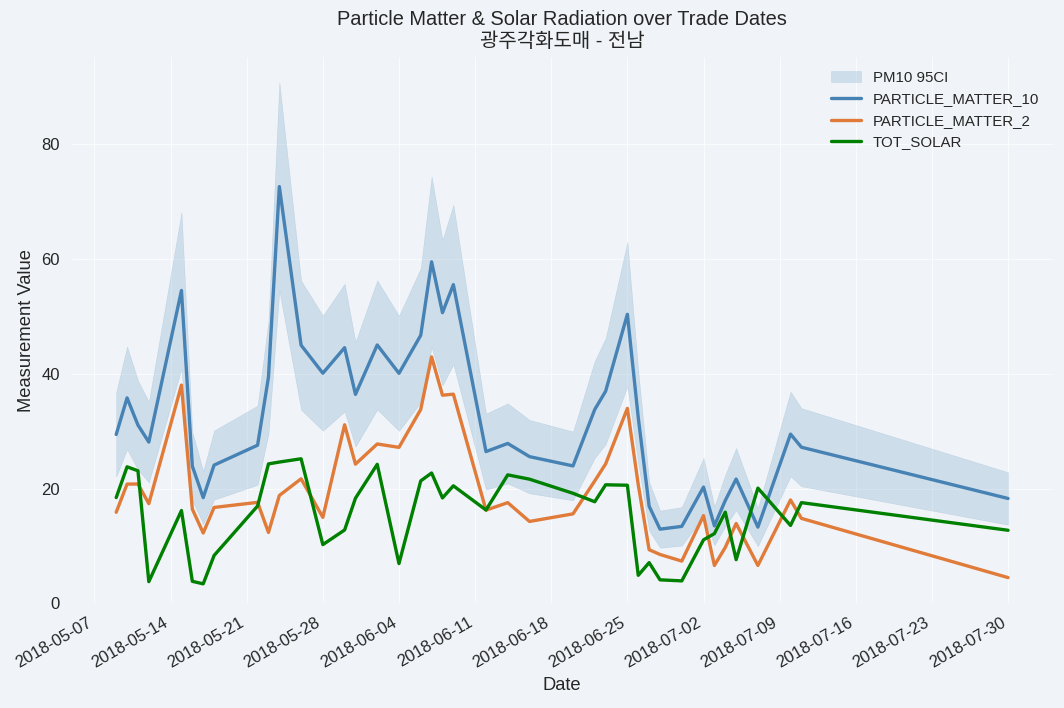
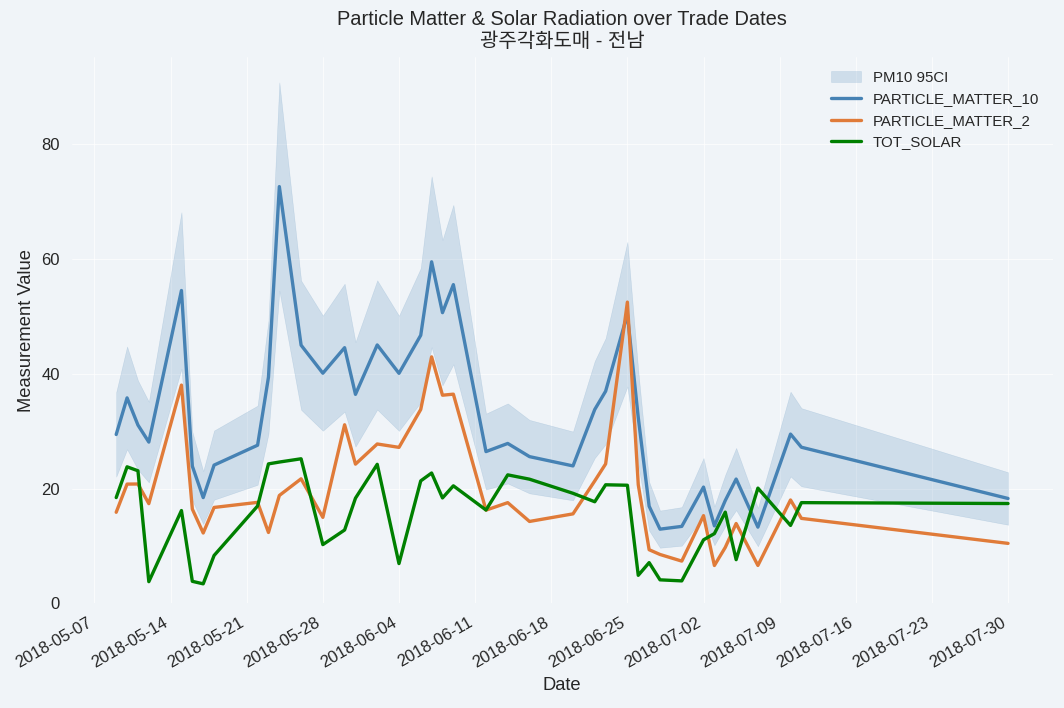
  {
    "PARTICLE_MATTER_2": {
      "2018-05-28": 15,
      "2018-06-04": 27,
-     "2018-06-25": 34,
+     "2018-06-25": 53,
      "2018-07-02": 15,
-     "2018-07-30": 5
+     "2018-07-30": 10
    },
    "TOT_SOLAR": {
      "2018-05-28": 10,
      "2018-06-04": 7,
      "2018-06-25": 21,
      "2018-07-02": 11,
-     "2018-07-30": 13
+     "2018-07-30": 17
    }
  }
